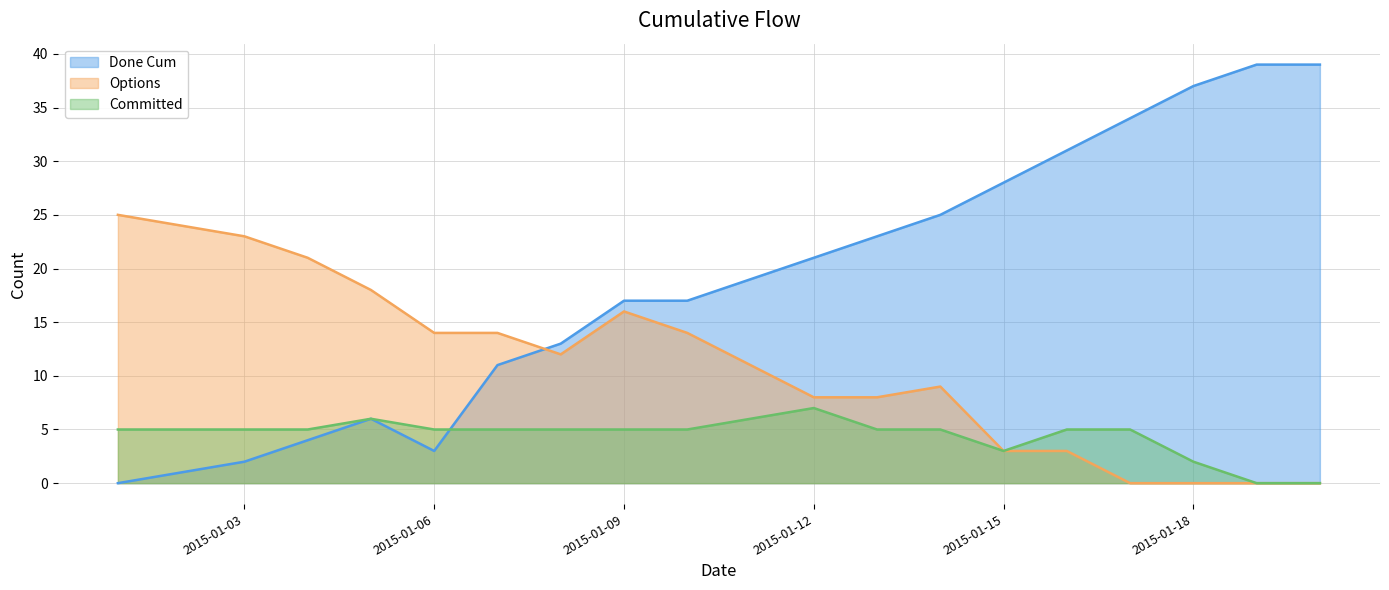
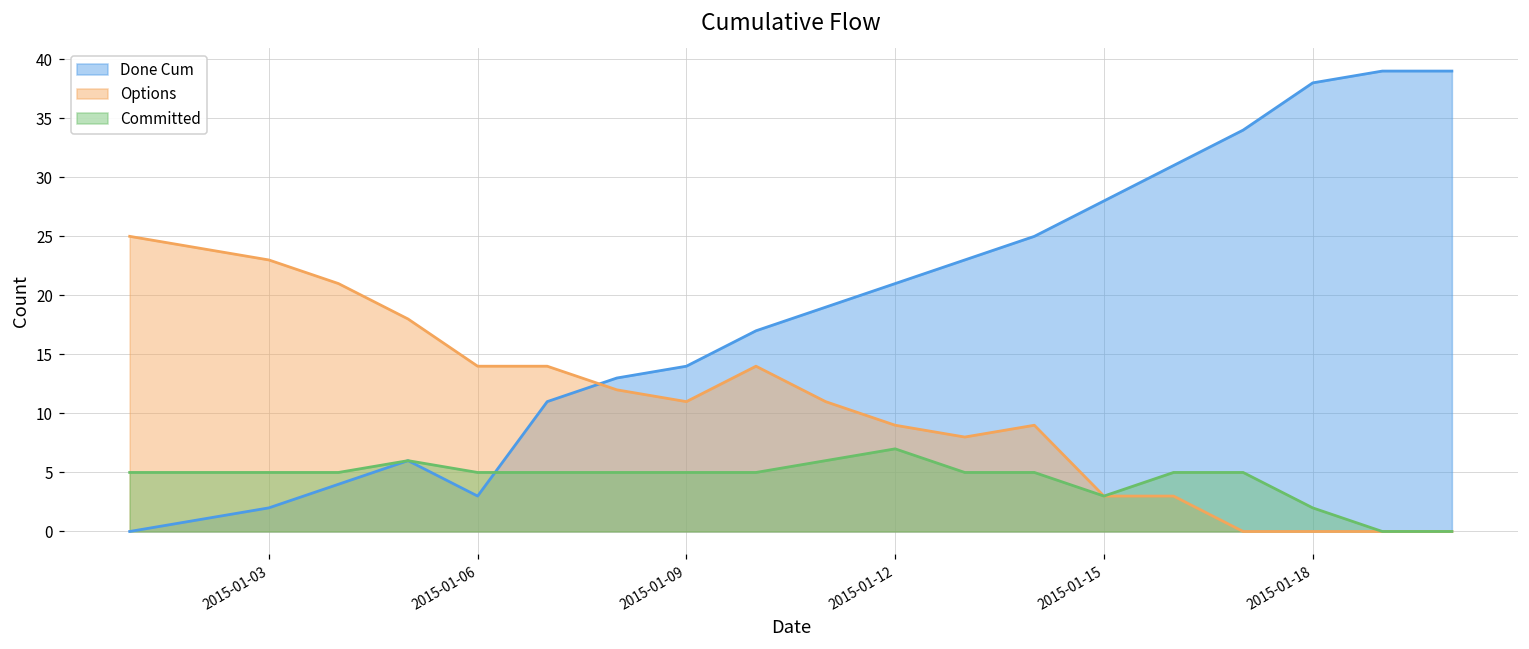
  {
    "Done Cum": {
      "2015-01-03": 2,
      "2015-01-06": 3,
-     "2015-01-09": 17,
+     "2015-01-09": 14,
      "2015-01-12": 21,
      "2015-01-15": 28,
-     "2015-01-18": 37
+     "2015-01-18": 38
    },
    "Options": {
      "2015-01-03": 23,
      "2015-01-06": 14,
-     "2015-01-09": 16,
-     "2015-01-12": 8,
+     "2015-01-09": 11,
+     "2015-01-12": 9,
      "2015-01-18": 0
    },
    "Committed": {
      "2015-01-03": 5,
      "2015-01-06": 5,
      "2015-01-09": 5,
      "2015-01-12": 7,
      "2015-01-18": 2
    }
  }
